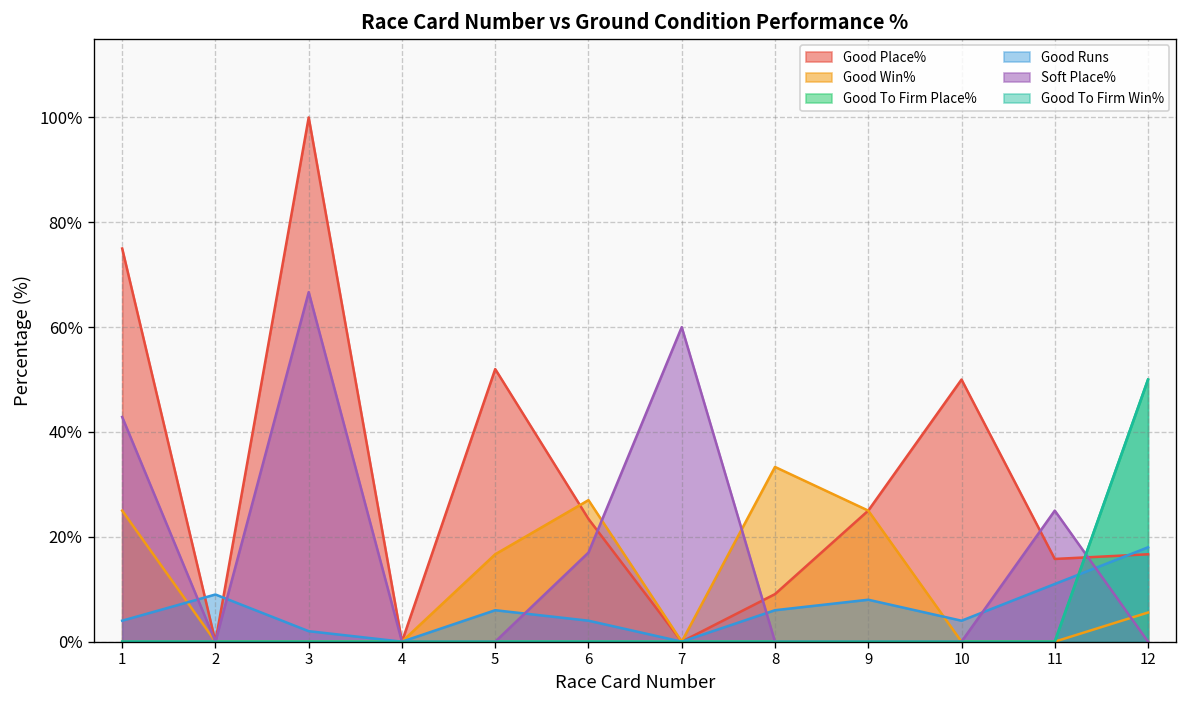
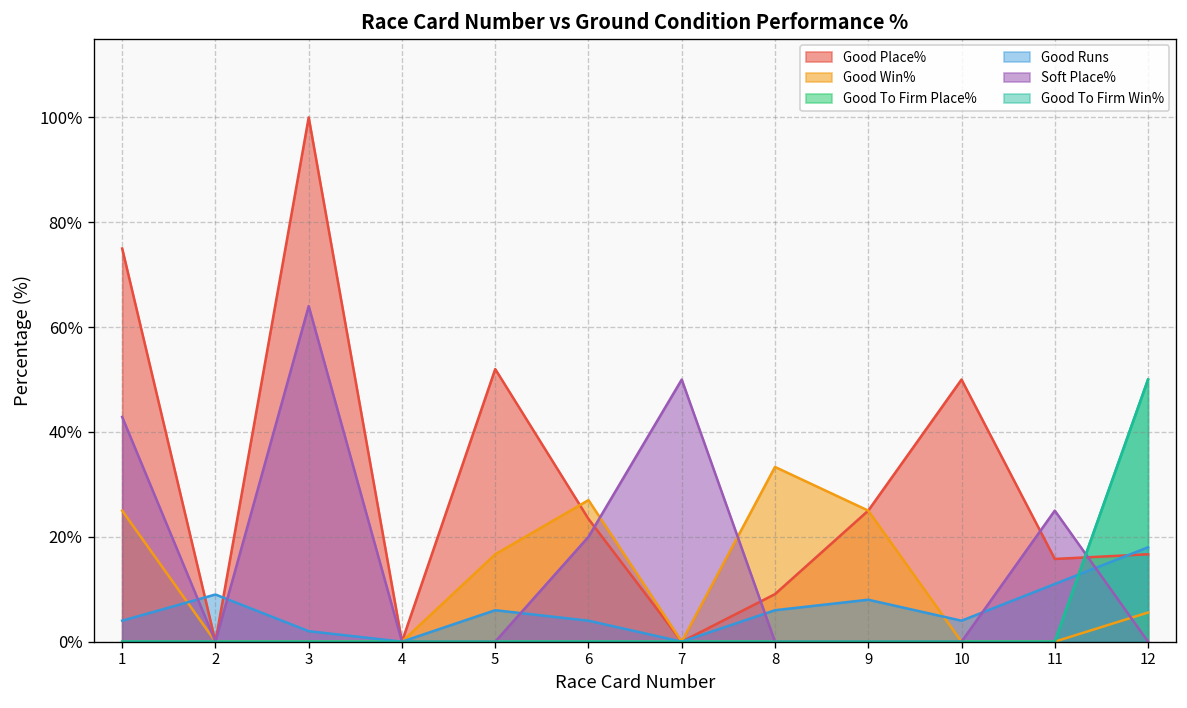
  {
    "Good Place%": {
      "1": "75%",
      "3": "100%",
      "5": "52%",
      "6": "23%",
      "8": "9%",
      "10": "50%",
      "11": "16%",
      "12": "17%"
    },
    "Good Win%": {
      "1": "25%",
      "5": "17%",
      "6": "27%",
      "8": "33%",
      "12": "6%"
    },
    "Soft Place%": {
      "1": "43%",
-     "3": "67%",
-     "6": "17%",
-     "7": "60%",
+     "3": "64%",
+     "6": "20%",
+     "7": "50%",
      "11": "25%",
      "12": "0%"
    }
  }
